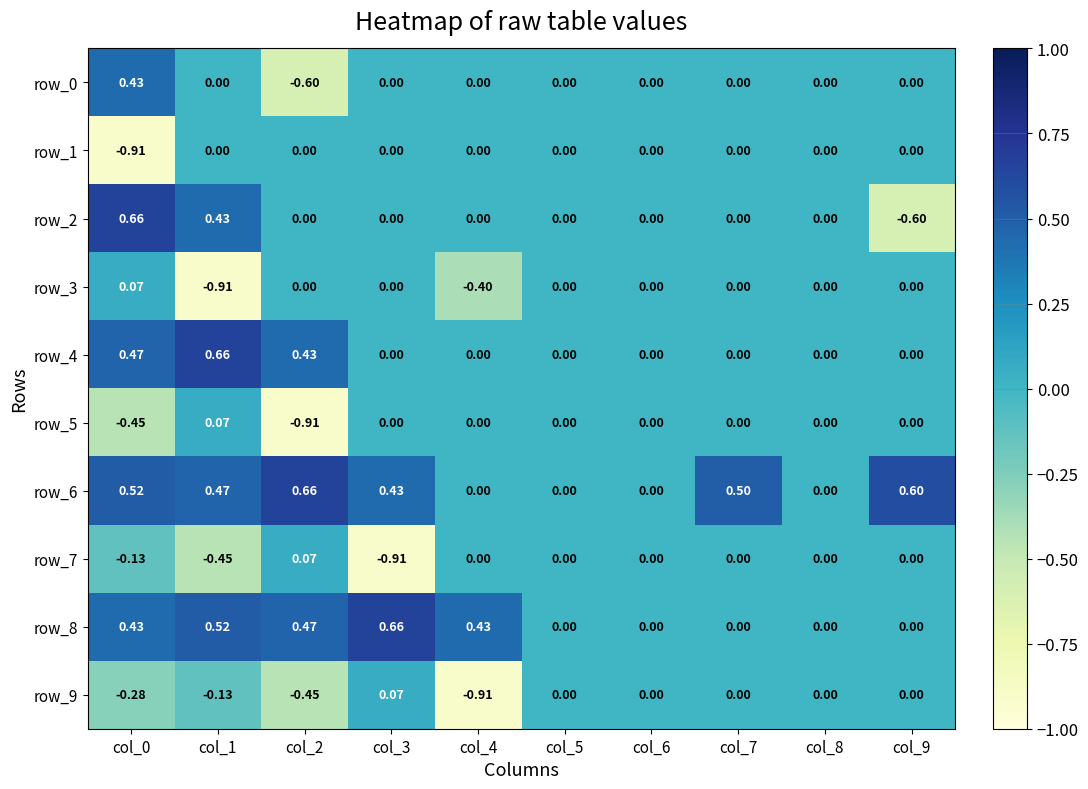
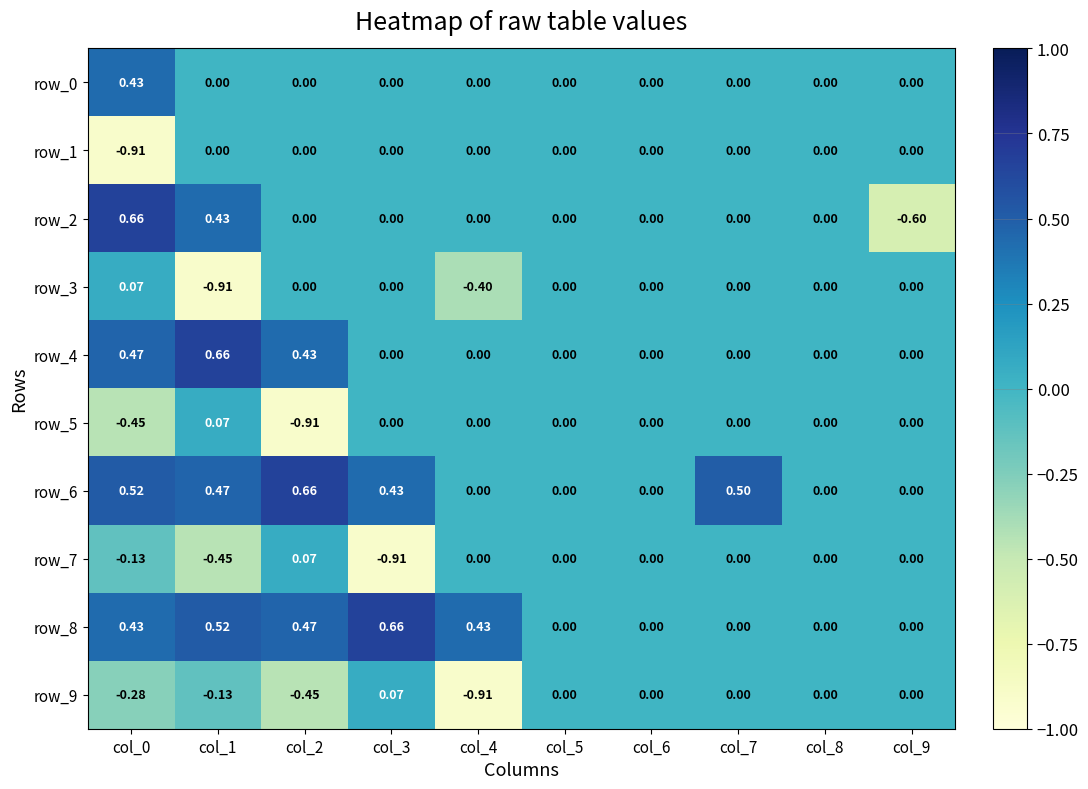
  {
    "row_0": {
      "col_0": 0.43,
      "col_1": 0.00,
-     "col_2": -0.60,
+     "col_2": 0.00,
      "col_3": 0.00,
      "col_4": 0.00,
      "col_5": 0.00,
      "col_6": 0.00,
      "col_7": 0.00,
      "col_8": 0.00,
      "col_9": 0.00
    },
    "row_1": {
      "col_0": -0.91,
      "col_1": 0.00,
      "col_2": 0.00,
      "col_3": 0.00,
      "col_4": 0.00,
      "col_5": 0.00,
      "col_6": 0.00,
      "col_7": 0.00,
      "col_8": 0.00,
      "col_9": 0.00
    },
    "row_2": {
      "col_0": 0.66,
      "col_1": 0.43,
      "col_2": 0.00,
      "col_3": 0.00,
      "col_4": 0.00,
      "col_5": 0.00,
      "col_6": 0.00,
      "col_7": 0.00,
      "col_8": 0.00,
      "col_9": -0.60
    },
    "row_3": {
      "col_0": 0.07,
      "col_1": -0.91,
      "col_2": 0.00,
      "col_3": 0.00,
      "col_4": -0.40,
      "col_5": 0.00,
      "col_6": 0.00,
      "col_7": 0.00,
      "col_8": 0.00,
      "col_9": 0.00
    },
    "row_4": {
      "col_0": 0.47,
      "col_1": 0.66,
      "col_2": 0.43,
      "col_3": 0.00,
      "col_4": 0.00,
      "col_5": 0.00,
      "col_6": 0.00,
      "col_7": 0.00,
      "col_8": 0.00,
      "col_9": 0.00
    },
    "row_5": {
      "col_0": -0.45,
      "col_1": 0.07,
      "col_2": -0.91,
      "col_3": 0.00,
      "col_4": 0.00,
      "col_5": 0.00,
      "col_6": 0.00,
      "col_7": 0.00,
      "col_8": 0.00,
      "col_9": 0.00
    },
    "row_6": {
      "col_0": 0.52,
      "col_1": 0.47,
      "col_2": 0.66,
      "col_3": 0.43,
      "col_4": 0.00,
      "col_5": 0.00,
      "col_6": 0.00,
      "col_7": 0.50,
      "col_8": 0.00,
-     "col_9": 0.60
+     "col_9": 0.00
    },
    "row_7": {
      "col_0": -0.13,
      "col_1": -0.45,
      "col_2": 0.07,
      "col_3": -0.91,
      "col_4": 0.00,
      "col_5": 0.00,
      "col_6": 0.00,
      "col_7": 0.00,
      "col_8": 0.00,
      "col_9": 0.00
    },
    "row_8": {
      "col_0": 0.43,
      "col_1": 0.52,
      "col_2": 0.47,
      "col_3": 0.66,
      "col_4": 0.43,
      "col_5": 0.00,
      "col_6": 0.00,
      "col_7": 0.00,
      "col_8": 0.00,
      "col_9": 0.00
    },
    "row_9": {
      "col_0": -0.28,
      "col_1": -0.13,
      "col_2": -0.45,
      "col_3": 0.07,
      "col_4": -0.91,
      "col_5": 0.00,
      "col_6": 0.00,
      "col_7": 0.00,
      "col_8": 0.00,
      "col_9": 0.00
    }
  }
